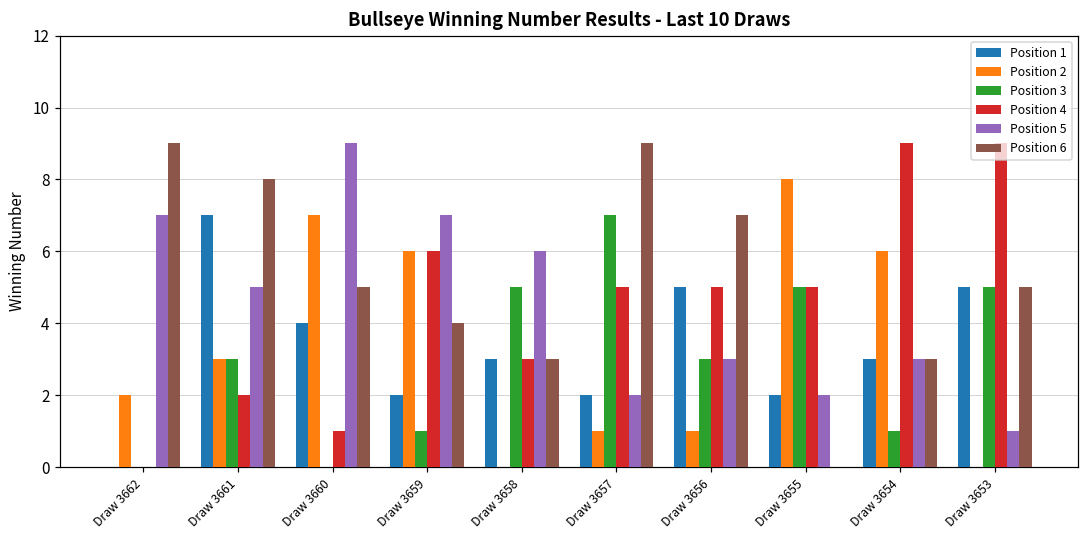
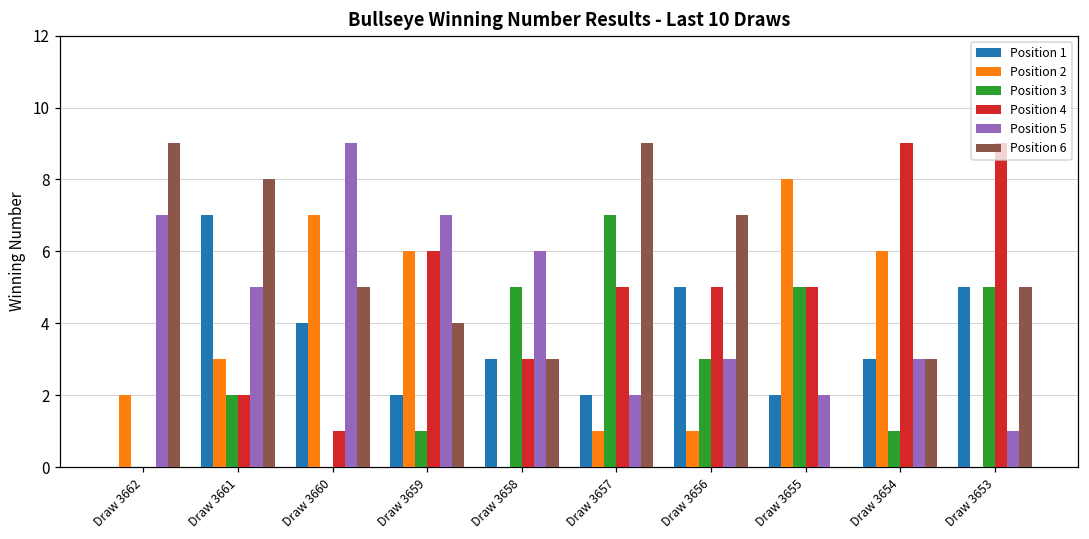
  {
    "Position 1": {
      "Draw 3662": 0,
      "Draw 3661": 7,
      "Draw 3660": 4,
      "Draw 3659": 2,
      "Draw 3658": 3,
      "Draw 3657": 2,
      "Draw 3656": 5,
      "Draw 3655": 2,
      "Draw 3654": 3,
      "Draw 3653": 5
    },
    "Position 2": {
      "Draw 3662": 2,
      "Draw 3661": 3,
      "Draw 3660": 7,
      "Draw 3659": 6,
      "Draw 3658": 0,
      "Draw 3657": 1,
      "Draw 3656": 1,
      "Draw 3655": 8,
      "Draw 3654": 6,
      "Draw 3653": 0
    },
    "Position 3": {
      "Draw 3662": 0,
-     "Draw 3661": 3,
+     "Draw 3661": 2,
      "Draw 3660": 0,
      "Draw 3659": 1,
      "Draw 3658": 5,
      "Draw 3657": 7,
      "Draw 3656": 3,
      "Draw 3655": 5,
      "Draw 3654": 1,
      "Draw 3653": 5
    },
    "Position 4": {
      "Draw 3662": 0,
      "Draw 3661": 2,
      "Draw 3660": 1,
      "Draw 3659": 6,
      "Draw 3658": 3,
      "Draw 3657": 5,
      "Draw 3656": 5,
      "Draw 3655": 5,
      "Draw 3654": 9
    },
    "Position 5": {
      "Draw 3662": 7,
      "Draw 3661": 5,
      "Draw 3660": 9,
      "Draw 3659": 7,
      "Draw 3658": 6,
      "Draw 3657": 2,
      "Draw 3656": 3,
      "Draw 3655": 2,
      "Draw 3654": 3,
      "Draw 3653": 1
    },
    "Position 6": {
      "Draw 3662": 9,
      "Draw 3661": 8,
      "Draw 3660": 5,
      "Draw 3659": 4,
      "Draw 3658": 3,
      "Draw 3657": 9,
      "Draw 3656": 7,
      "Draw 3655": 0,
      "Draw 3654": 3,
      "Draw 3653": 5
    }
  }
